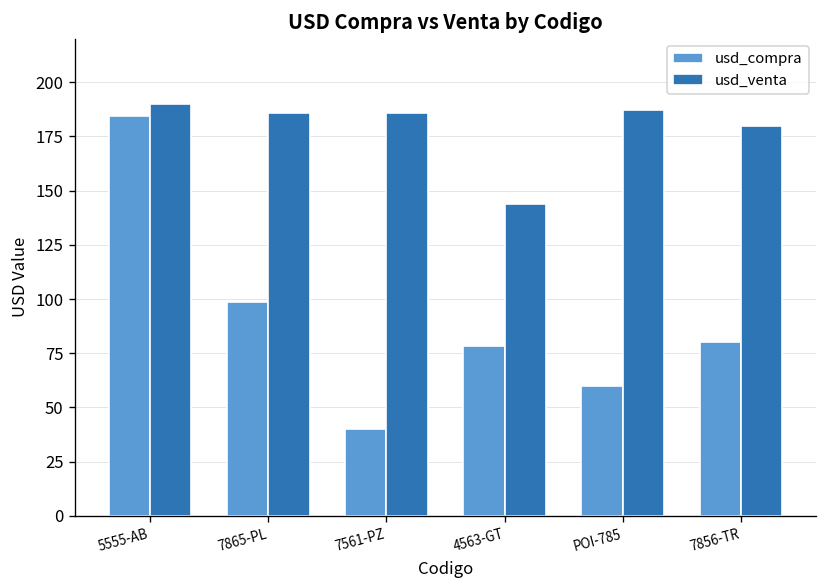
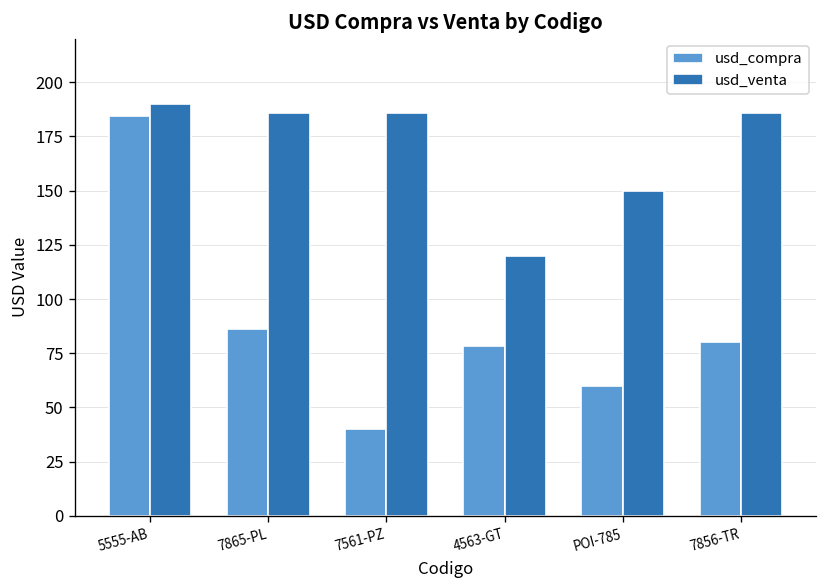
  {
    "usd_compra": {
      "5555-AB": 185,
-     "7865-PL": 99,
+     "7865-PL": 86,
      "7561-PZ": 40,
      "4563-GT": 79,
      "POI-785": 60,
      "7856-TR": 80
    },
    "usd_venta": {
      "5555-AB": 190,
      "7865-PL": 186,
      "7561-PZ": 186,
-     "4563-GT": 144,
-     "POI-785": 187,
-     "7856-TR": 180
+     "4563-GT": 120,
+     "POI-785": 150,
+     "7856-TR": 186
    }
  }
